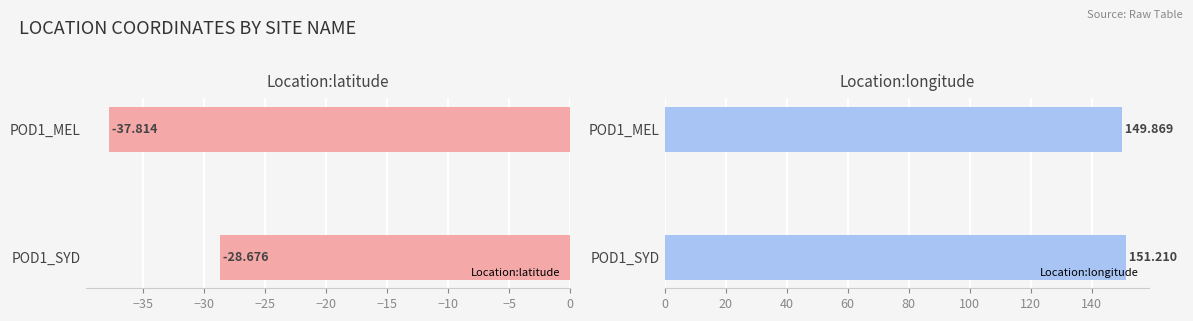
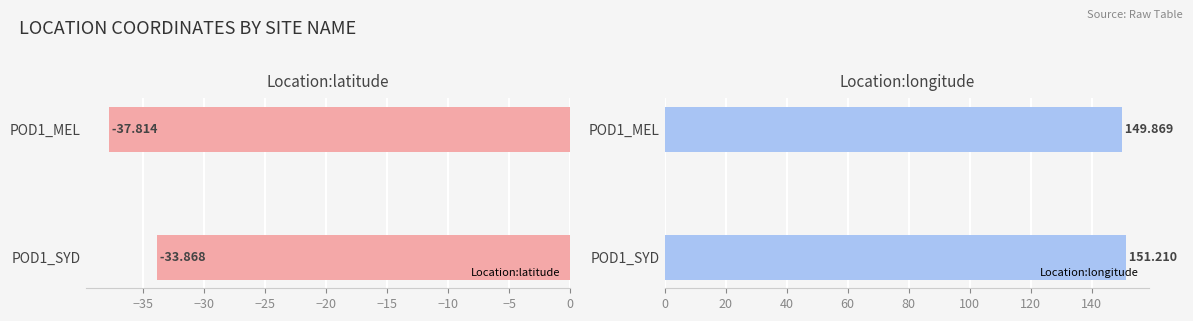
  {
    "Location:latitude": {
      "POD1_MEL": -37.814,
-     "POD1_SYD": -28.676
+     "POD1_SYD": -33.868
    },
    "Location:longitude": {
      "POD1_MEL": 149.869,
      "POD1_SYD": 151.210
    }
  }
